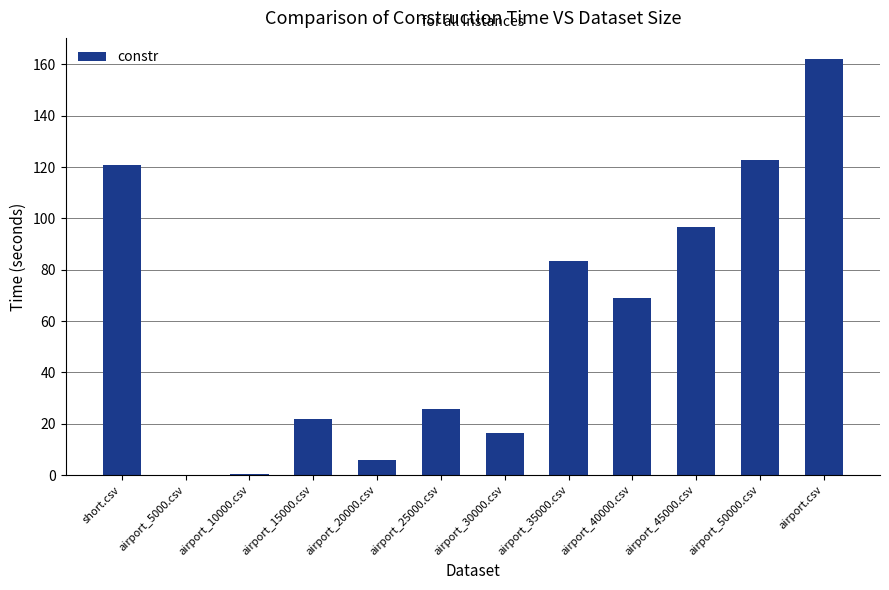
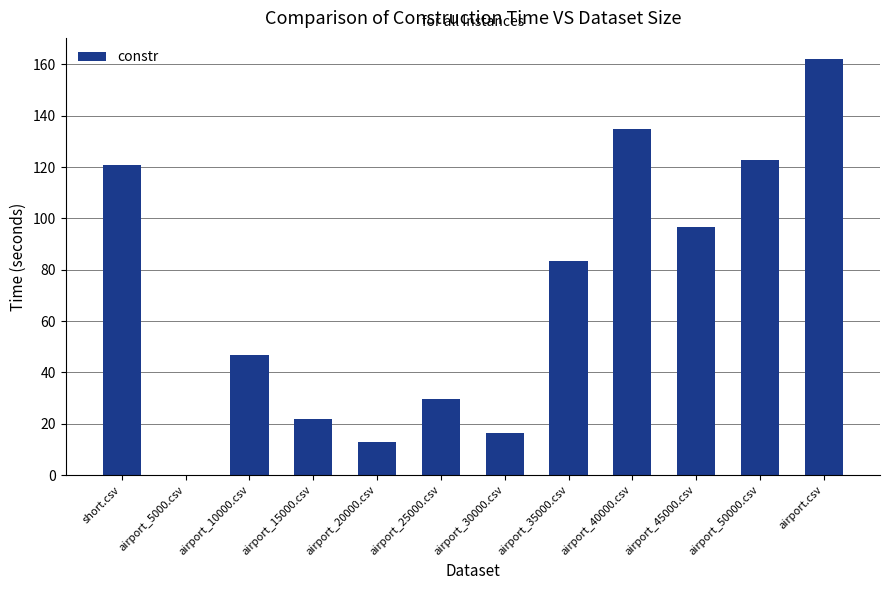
  {
    "short.csv": 121,
-   "airport_10000.csv": 1,
+   "airport_10000.csv": 47,
    "airport_15000.csv": 22,
-   "airport_20000.csv": 6,
-   "airport_25000.csv": 26,
+   "airport_20000.csv": 13,
+   "airport_25000.csv": 30,
    "airport_30000.csv": 16,
    "airport_35000.csv": 83,
-   "airport_40000.csv": 69,
+   "airport_40000.csv": 135,
    "airport_45000.csv": 96,
    "airport_50000.csv": 123,
    "airport.csv": 162
  }
